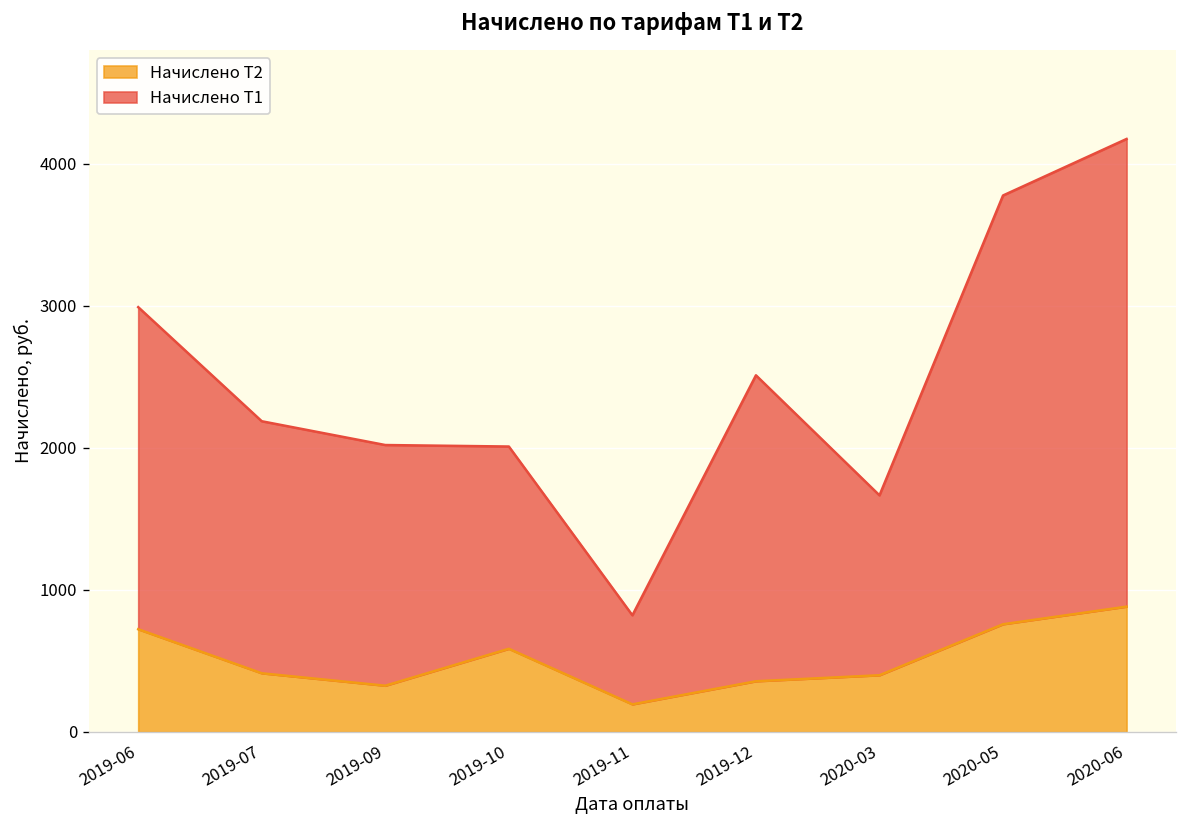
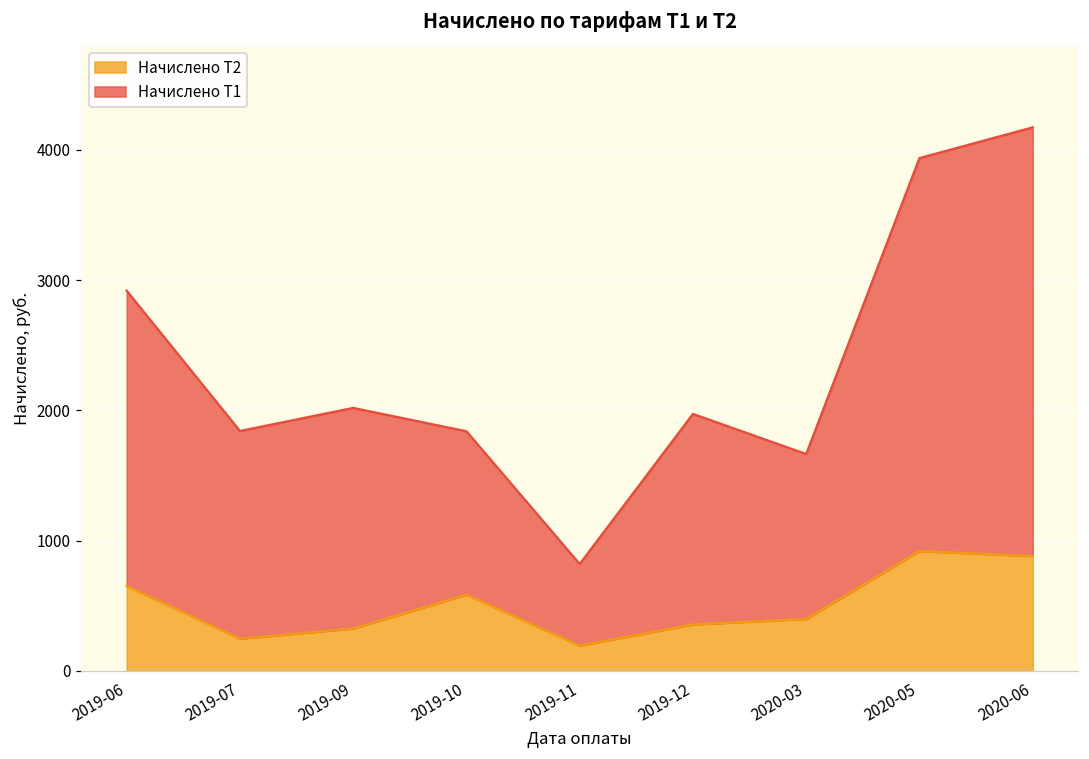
  {
    "Начислено Т2": {
-     "2019-06": 720,
-     "2019-07": 410,
+     "2019-06": 650,
+     "2019-07": 250,
      "2019-09": 330,
      "2019-10": 590,
      "2019-11": 190,
      "2019-12": 360,
      "2020-03": 400,
-     "2020-05": 760,
+     "2020-05": 920,
      "2020-06": 880
    },
    "Начислено Т1": {
      "2019-06": 2270,
-     "2019-07": 1770,
+     "2019-07": 1590,
      "2019-09": 1690,
-     "2019-10": 1420,
+     "2019-10": 1250,
      "2019-11": 630,
-     "2019-12": 2150,
+     "2019-12": 1620,
      "2020-03": 1270,
      "2020-05": 3020,
      "2020-06": 3290
    }
  }
